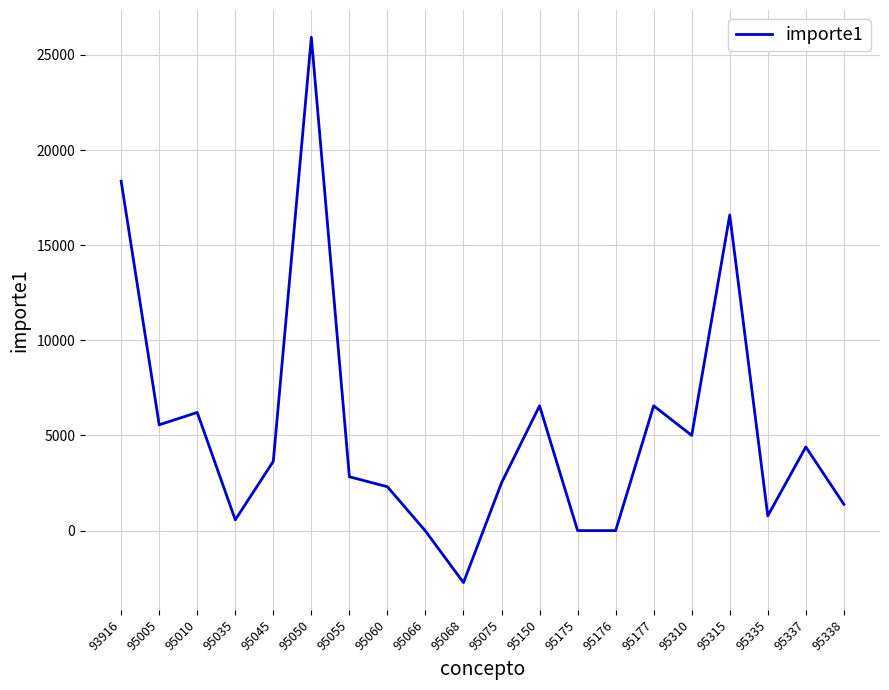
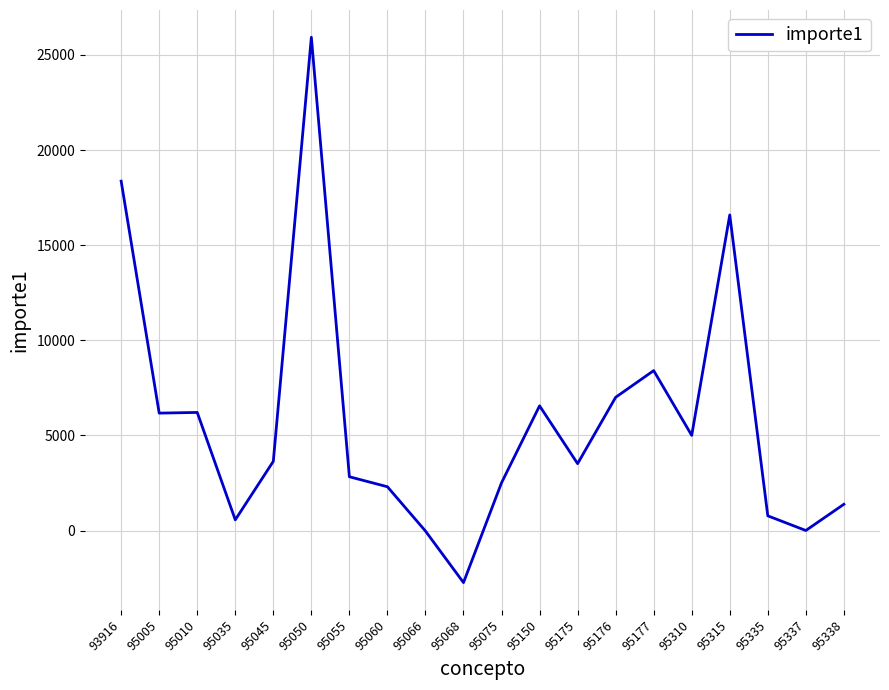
  {
    "93916": 18400,
-   "95005": 5600,
+   "95005": 6200,
    "95010": 6200,
    "95035": 600,
    "95045": 3600,
    "95050": 25900,
    "95055": 2800,
    "95060": 2300,
    "95066": 0,
    "95068": -2700,
    "95075": 2500,
    "95150": 6600,
-   "95175": 0,
-   "95176": 0,
-   "95177": 6600,
+   "95175": 3500,
+   "95176": 7000,
+   "95177": 8400,
    "95310": 5000,
    "95315": 16600,
    "95335": 800,
-   "95337": 4400,
+   "95337": 0,
    "95338": 1400
  }
